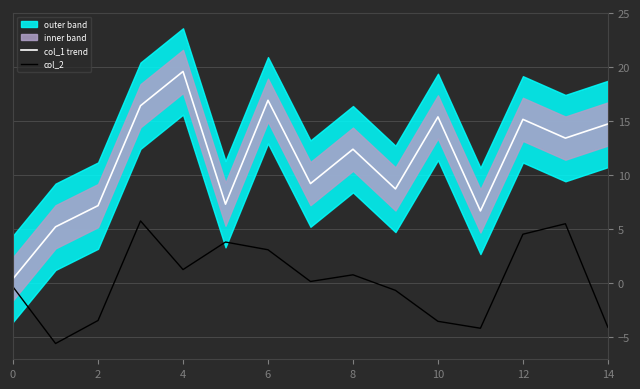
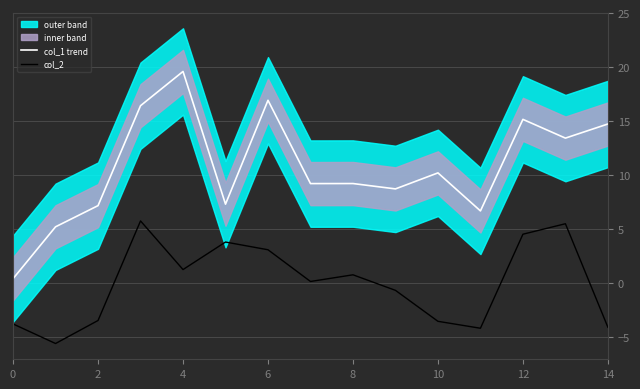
  {
    "col_1 trend": {
      "0": 0.4,
      "2": 7.2,
      "4": 19.6,
      "6": 16.9,
-     "8": 12.4,
-     "10": 15.4,
+     "8": 9.2,
+     "10": 10.2,
      "12": 15.2,
      "14": 14.7
    },
    "col_2": {
-     "0": -0.4,
+     "0": -3.8,
      "2": -3.5,
      "4": 1.2,
      "6": 3.1,
      "8": 0.8,
      "10": -3.5,
      "12": 4.5,
      "14": -4.1
    }
  }
